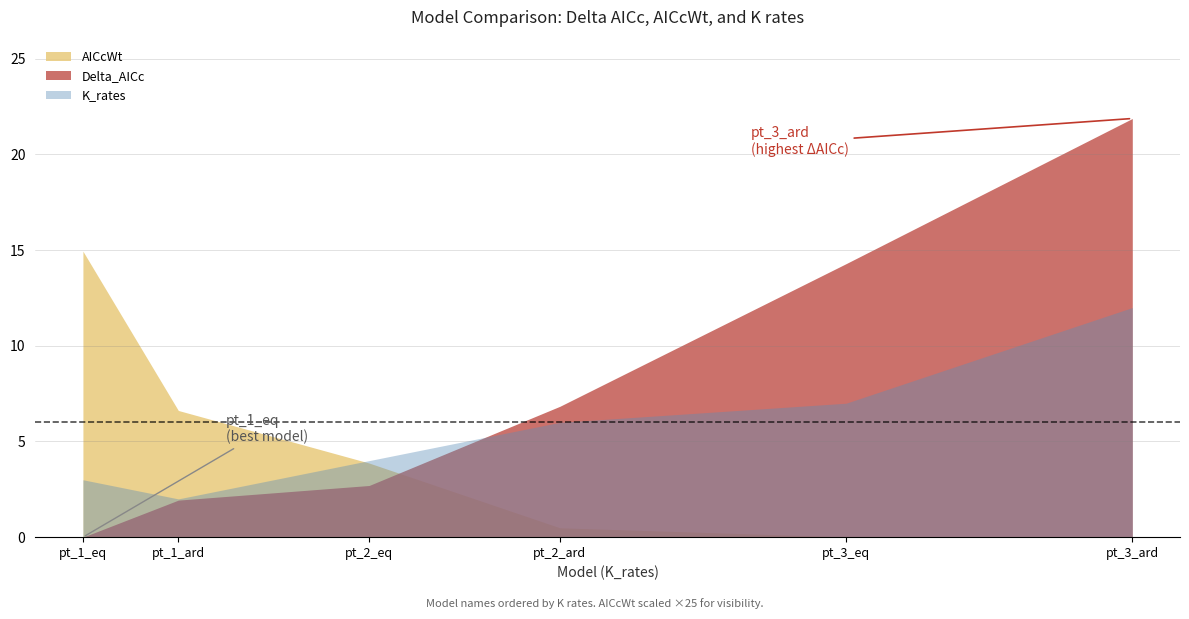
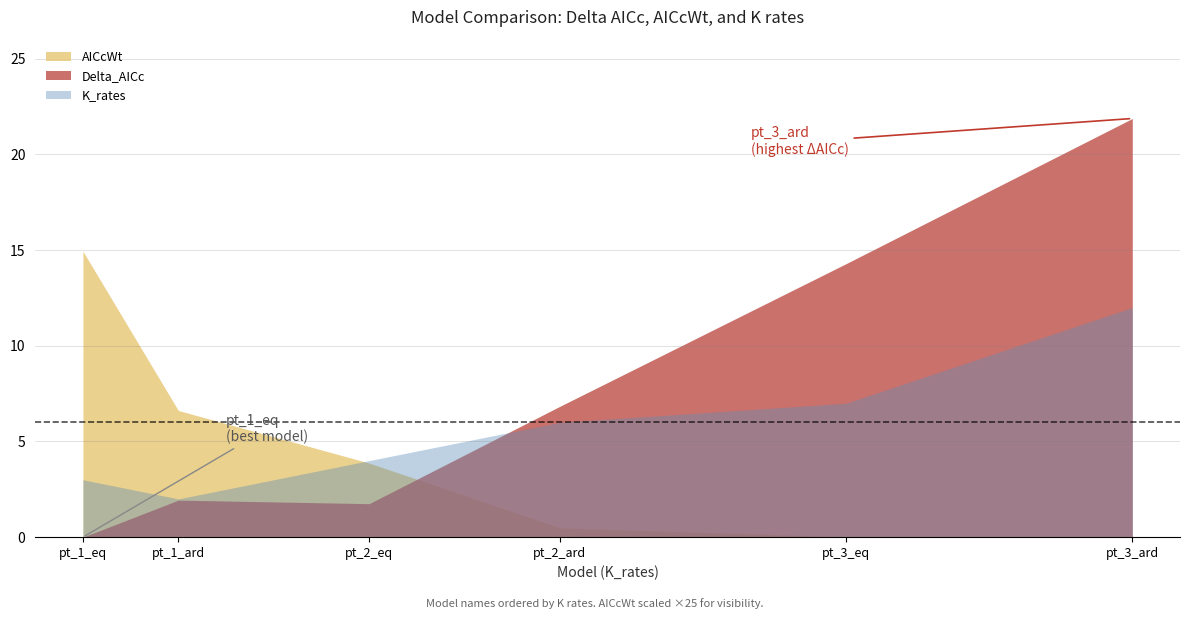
  {
    "AICcWt": {
      "pt_1_eq": 14.9,
      "pt_1_ard": 6.6,
      "pt_2_ard": 0.5
    },
    "Delta_AICc": {
      "pt_1_eq": 0.0,
-     "pt_2_eq": 2.7,
+     "pt_2_eq": 1.8,
      "pt_2_ard": 6.8,
      "pt_3_eq": 14.3
    },
    "K_rates": {
      "pt_1_eq": 3.0,
      "pt_2_ard": 6.0,
      "pt_3_eq": 7.0,
      "pt_3_ard": 12.0
    }
  }
